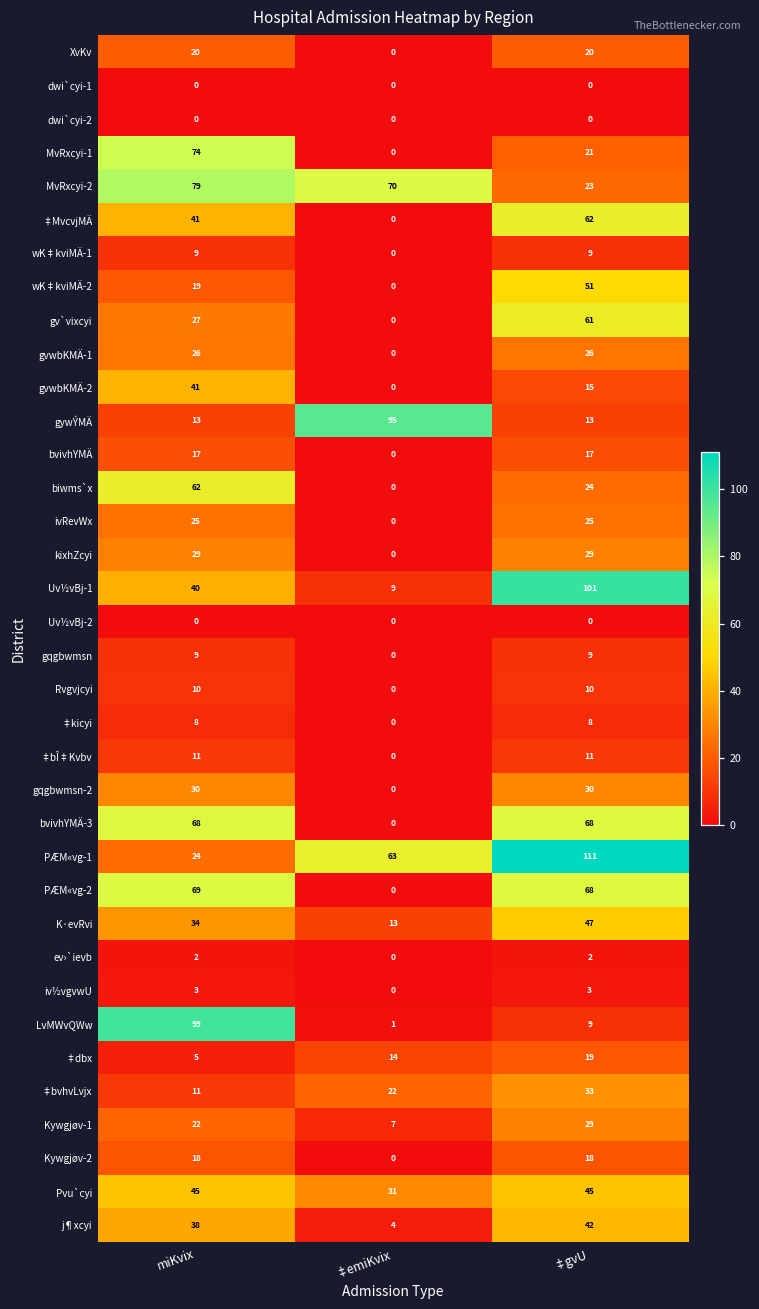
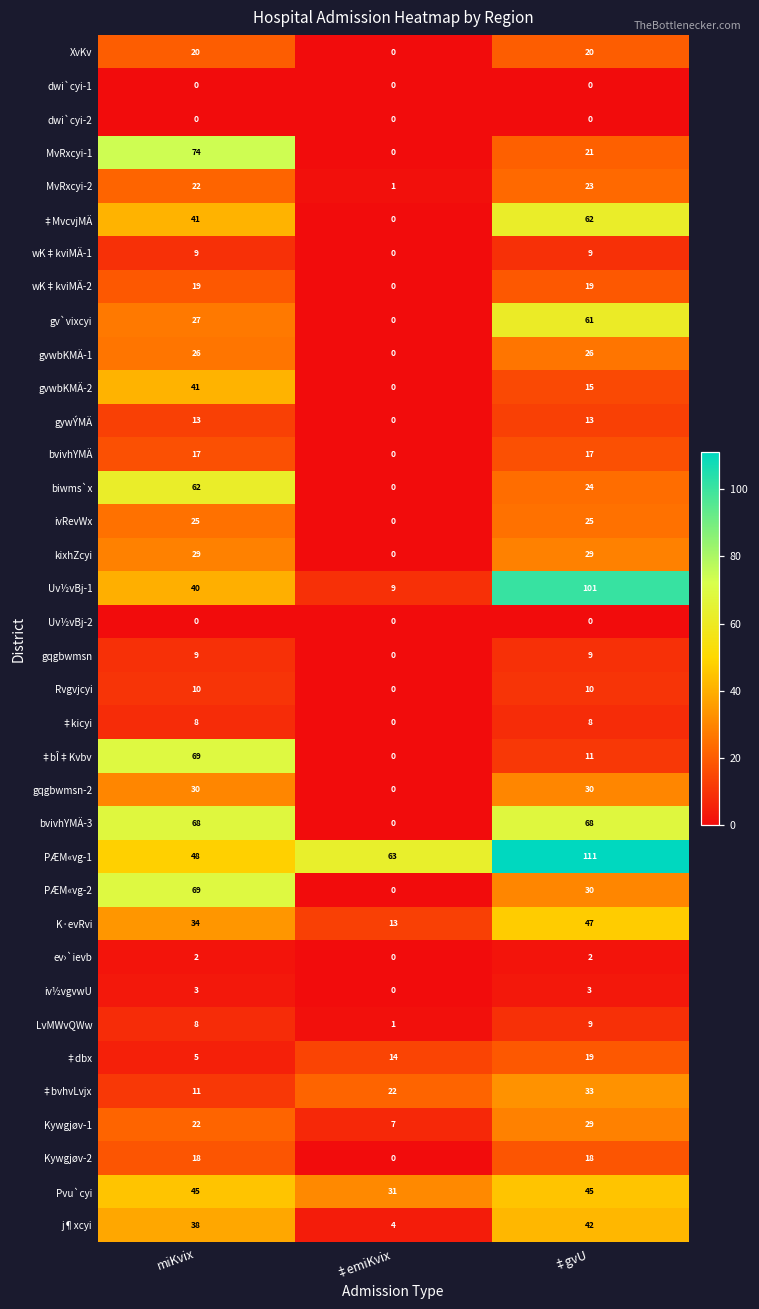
  {
    "XvKv": {
      "miKvix": 20,
      "‡emiKvix": 0,
      "‡gvU": 20
    },
    "dwi`cyi-1": {
      "miKvix": 0,
      "‡emiKvix": 0,
      "‡gvU": 0
    },
    "dwi`cyi-2": {
      "miKvix": 0,
      "‡emiKvix": 0,
      "‡gvU": 0
    },
    "MvRxcyi-1": {
      "miKvix": 74,
      "‡emiKvix": 0,
      "‡gvU": 21
    },
    "MvRxcyi-2": {
-     "miKvix": 79,
-     "‡emiKvix": 70,
+     "miKvix": 22,
+     "‡emiKvix": 1,
      "‡gvU": 23
    },
    "‡MvcvjMÄ": {
      "miKvix": 41,
      "‡emiKvix": 0,
      "‡gvU": 62
    },
    "wK‡kviMÄ-1": {
      "miKvix": 9,
      "‡emiKvix": 0,
      "‡gvU": 9
    },
    "wK‡kviMÄ-2": {
      "miKvix": 19,
      "‡emiKvix": 0,
-     "‡gvU": 51
+     "‡gvU": 19
    },
    "gv`vixcyi": {
      "miKvix": 27,
      "‡emiKvix": 0,
      "‡gvU": 61
    },
    "gvwbKMÄ-1": {
      "miKvix": 26,
      "‡emiKvix": 0,
      "‡gvU": 26
    },
    "gvwbKMÄ-2": {
      "miKvix": 41,
      "‡emiKvix": 0,
      "‡gvU": 15
    },
    "gywÝMÄ": {
      "miKvix": 13,
-     "‡emiKvix": 95,
+     "‡emiKvix": 0,
      "‡gvU": 13
    },
    "bvivhYMÄ": {
      "miKvix": 17,
      "‡emiKvix": 0,
      "‡gvU": 17
    },
    "biwms`x": {
      "miKvix": 62,
      "‡emiKvix": 0,
      "‡gvU": 24
    },
    "ivRevWx": {
      "miKvix": 25,
      "‡emiKvix": 0,
      "‡gvU": 25
    },
    "kixhZcyi": {
      "miKvix": 29,
      "‡emiKvix": 0,
      "‡gvU": 29
    },
    "Uv½vBj-1": {
      "miKvix": 40,
      "‡emiKvix": 9,
      "‡gvU": 101
    },
    "Uv½vBj-2": {
      "miKvix": 0,
      "‡emiKvix": 0,
      "‡gvU": 0
    },
    "gqgbwmsn": {
      "miKvix": 9,
      "‡emiKvix": 0,
      "‡gvU": 9
    },
    "Rvgvjcyi": {
      "miKvix": 10,
      "‡emiKvix": 0,
      "‡gvU": 10
    },
    "‡kicyi": {
      "miKvix": 8,
      "‡emiKvix": 0,
      "‡gvU": 8
    },
    "‡bÎ‡Kvbv": {
-     "miKvix": 11,
+     "miKvix": 69,
      "‡emiKvix": 0,
      "‡gvU": 11
    },
    "gqgbwmsn-2": {
      "miKvix": 30,
      "‡emiKvix": 0,
      "‡gvU": 30
    },
    "bvivhYMÄ-3": {
      "miKvix": 68,
      "‡emiKvix": 0,
      "‡gvU": 68
    },
    "PÆM«vg-1": {
-     "miKvix": 24,
+     "miKvix": 48,
      "‡emiKvix": 63,
      "‡gvU": 111
    },
    "PÆM«vg-2": {
      "miKvix": 69,
      "‡emiKvix": 0,
-     "‡gvU": 68
+     "‡gvU": 30
    },
    "K·evRvi": {
      "miKvix": 34,
      "‡emiKvix": 13,
      "‡gvU": 47
    },
    "ev›`ievb": {
      "miKvix": 2,
      "‡emiKvix": 0,
      "‡gvU": 2
    },
    "iv½vgvwU": {
      "miKvix": 3,
      "‡emiKvix": 0,
      "‡gvU": 3
    },
    "LvMWvQWw": {
-     "miKvix": 99,
+     "miKvix": 8,
      "‡emiKvix": 1,
      "‡gvU": 9
    },
    "‡dbx": {
      "miKvix": 5,
      "‡emiKvix": 14,
      "‡gvU": 19
    },
    "‡bvhvLvjx": {
      "miKvix": 11,
      "‡emiKvix": 22,
      "‡gvU": 33
    },
    "Kywgjøv-1": {
      "miKvix": 22,
      "‡emiKvix": 7,
      "‡gvU": 29
    },
    "Kywgjøv-2": {
      "miKvix": 18,
      "‡emiKvix": 0,
      "‡gvU": 18
    },
    "Pvu`cyi": {
      "miKvix": 45,
      "‡emiKvix": 31,
      "‡gvU": 45
    },
    "j¶xcyi": {
      "miKvix": 38,
      "‡emiKvix": 4,
      "‡gvU": 42
    }
  }
